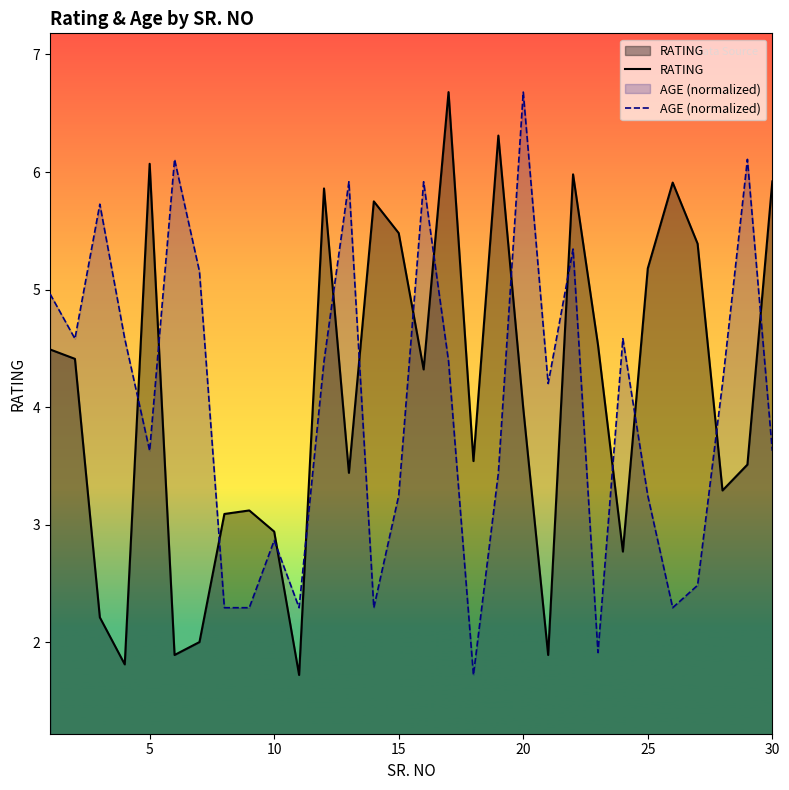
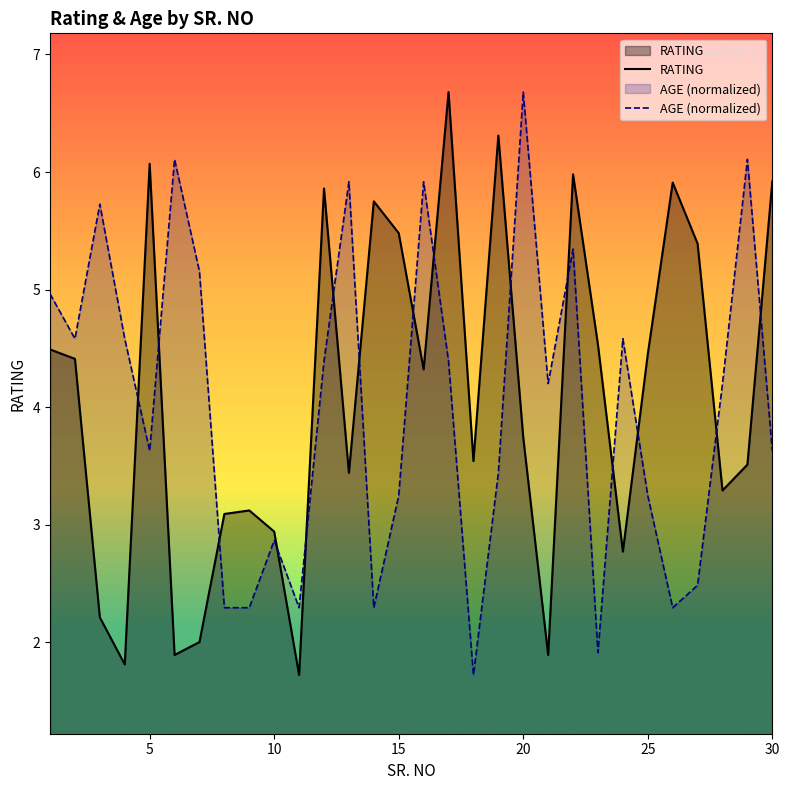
  {
    "RATING": {
      "5": 6.07,
      "10": 2.94,
      "15": 5.48,
-     "20": 3.99,
-     "25": 5.18,
+     "20": 3.74,
+     "25": 4.45,
      "30": 5.92
    },
    "AGE (normalized)": {
      "5": 3.63,
      "10": 2.86,
      "15": 3.25,
      "20": 6.68,
      "25": 3.25,
      "30": 3.63
    }
  }
